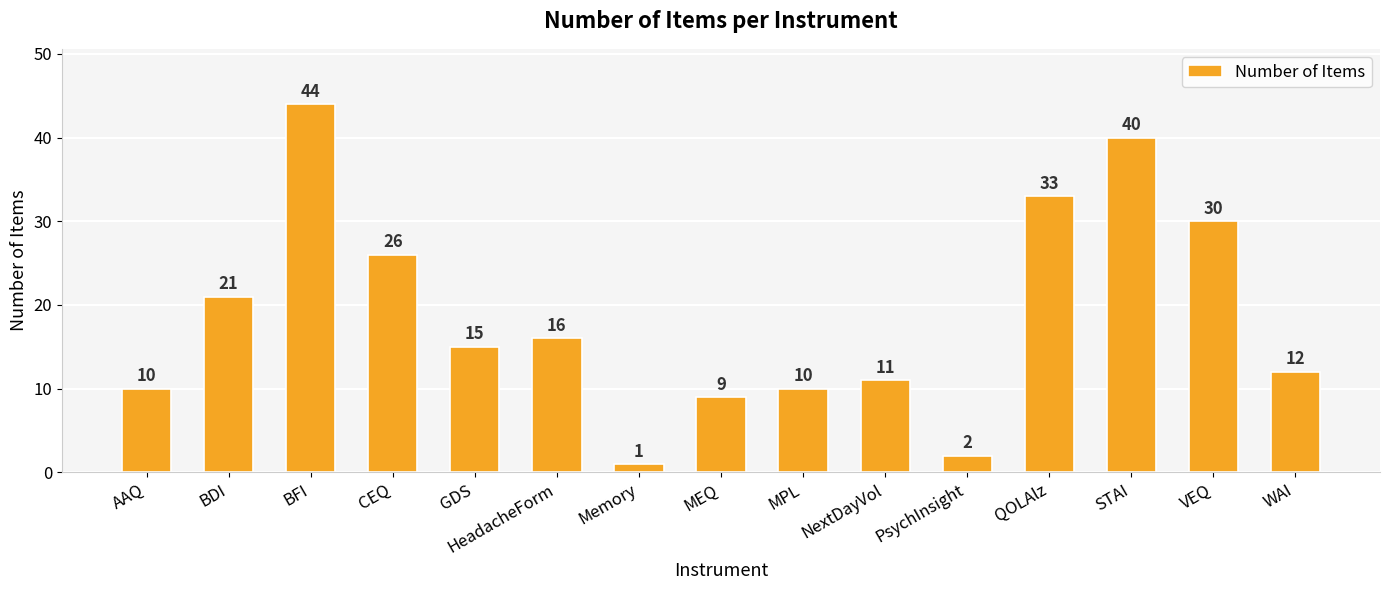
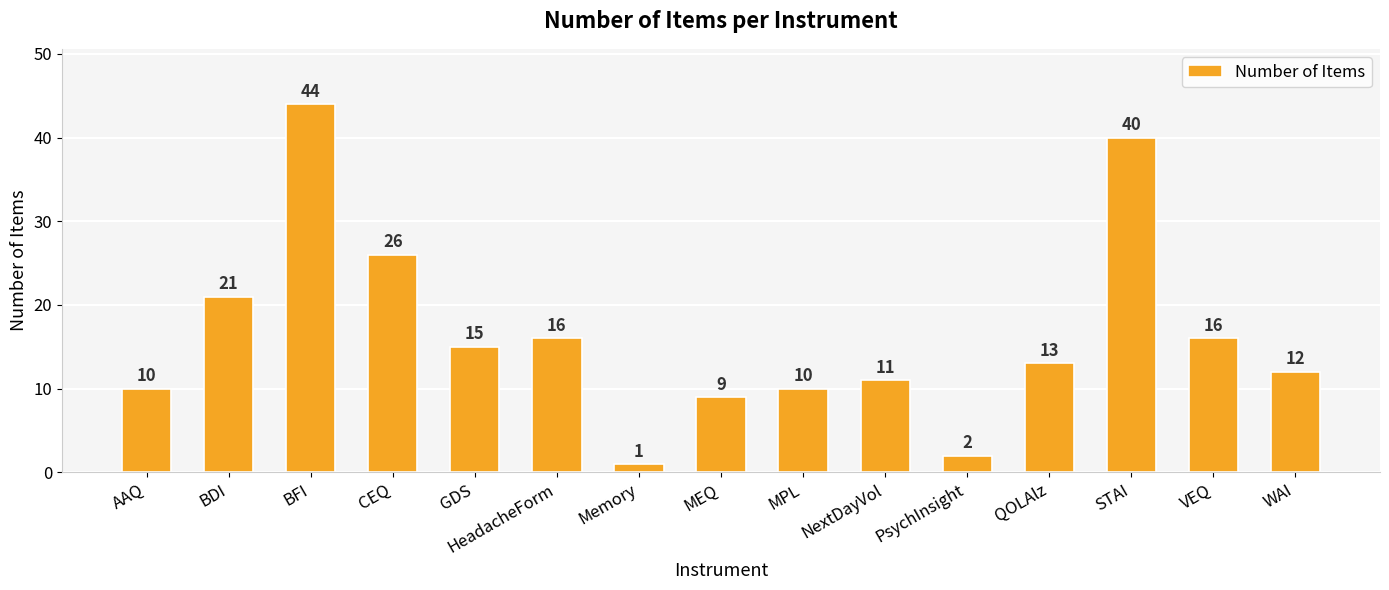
  {
    "AAQ": 10,
    "BDI": 21,
    "BFI": 44,
    "CEQ": 26,
    "GDS": 15,
    "HeadacheForm": 16,
    "Memory": 1,
    "MEQ": 9,
    "MPL": 10,
    "NextDayVol": 11,
    "PsychInsight": 2,
-   "QOLAlz": 33,
+   "QOLAlz": 13,
    "STAI": 40,
-   "VEQ": 30,
+   "VEQ": 16,
    "WAI": 12
  }
